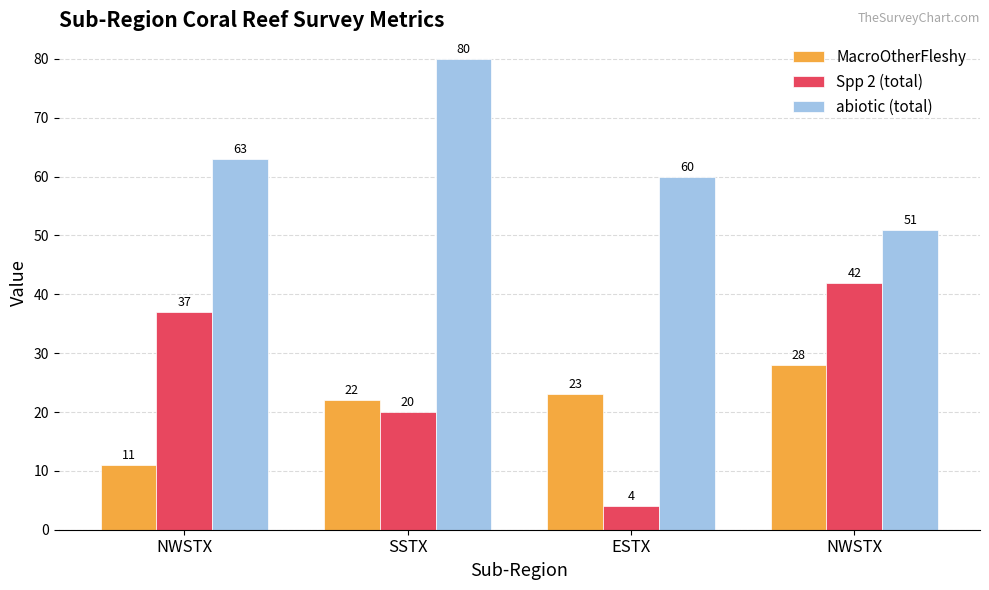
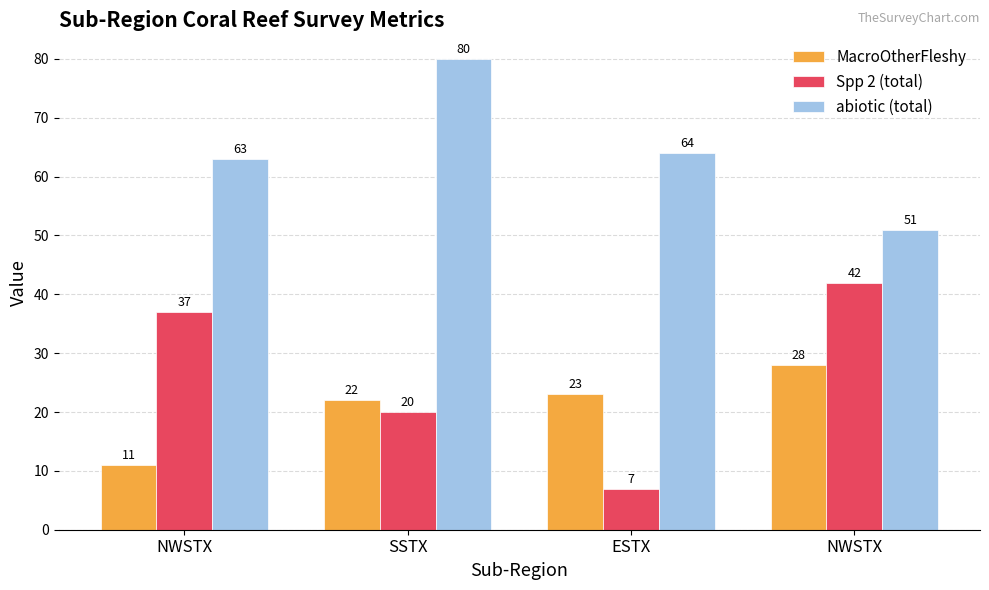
  {
    "MacroOtherFleshy": {
      "SSTX": 22,
      "ESTX": 23
    },
    "Spp 2 (total)": {
      "SSTX": 20,
-     "ESTX": 4
+     "ESTX": 7
    },
    "abiotic (total)": {
      "SSTX": 80,
-     "ESTX": 60
+     "ESTX": 64
    }
  }
